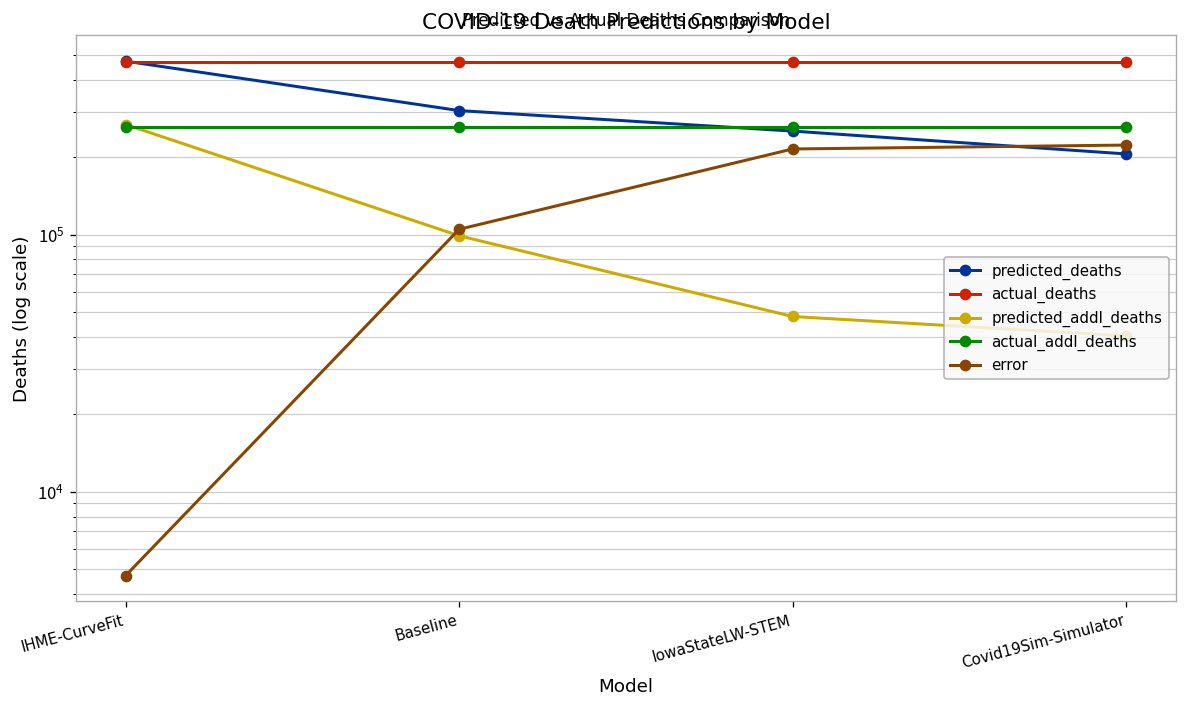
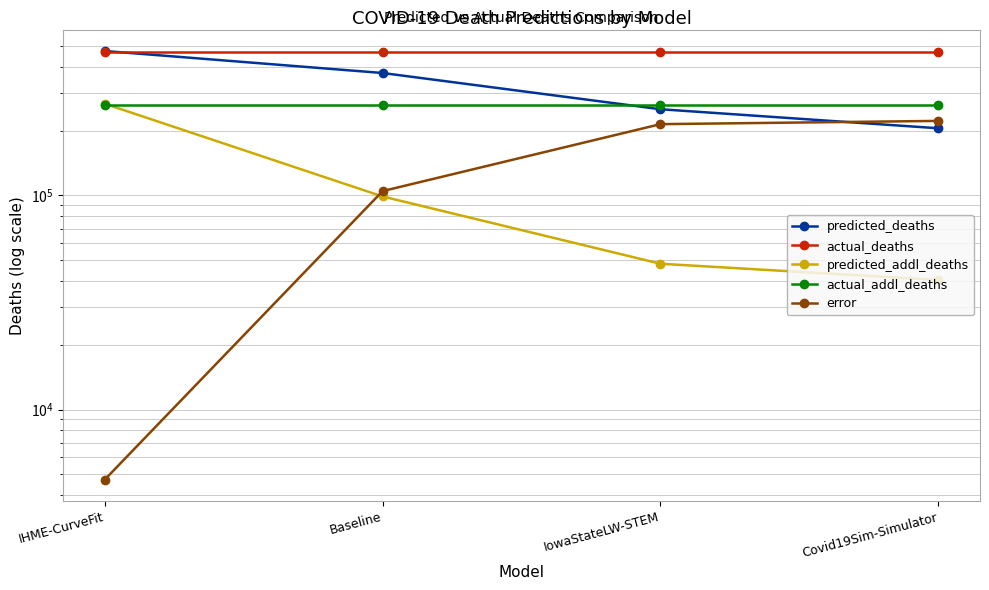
  {
    "predicted_deaths": {
-     "Baseline": 300000,
+     "Baseline": 370000,
      "IowaStateLW-STEM": 250000,
      "Covid19Sim-Simulator": 210000
    },
    "actual_deaths": {
      "Baseline": 470000,
      "IowaStateLW-STEM": 470000,
      "Covid19Sim-Simulator": 470000
    },
    "predicted_addl_deaths": {
      "Baseline": 100000,
      "IowaStateLW-STEM": 48000
    },
    "actual_addl_deaths": {
      "Baseline": 260000,
      "IowaStateLW-STEM": 260000,
      "Covid19Sim-Simulator": 260000
    },
    "error": {
      "IHME-CurveFit": 4700,
      "Baseline": 100000,
      "IowaStateLW-STEM": 220000,
      "Covid19Sim-Simulator": 220000
    }
  }
